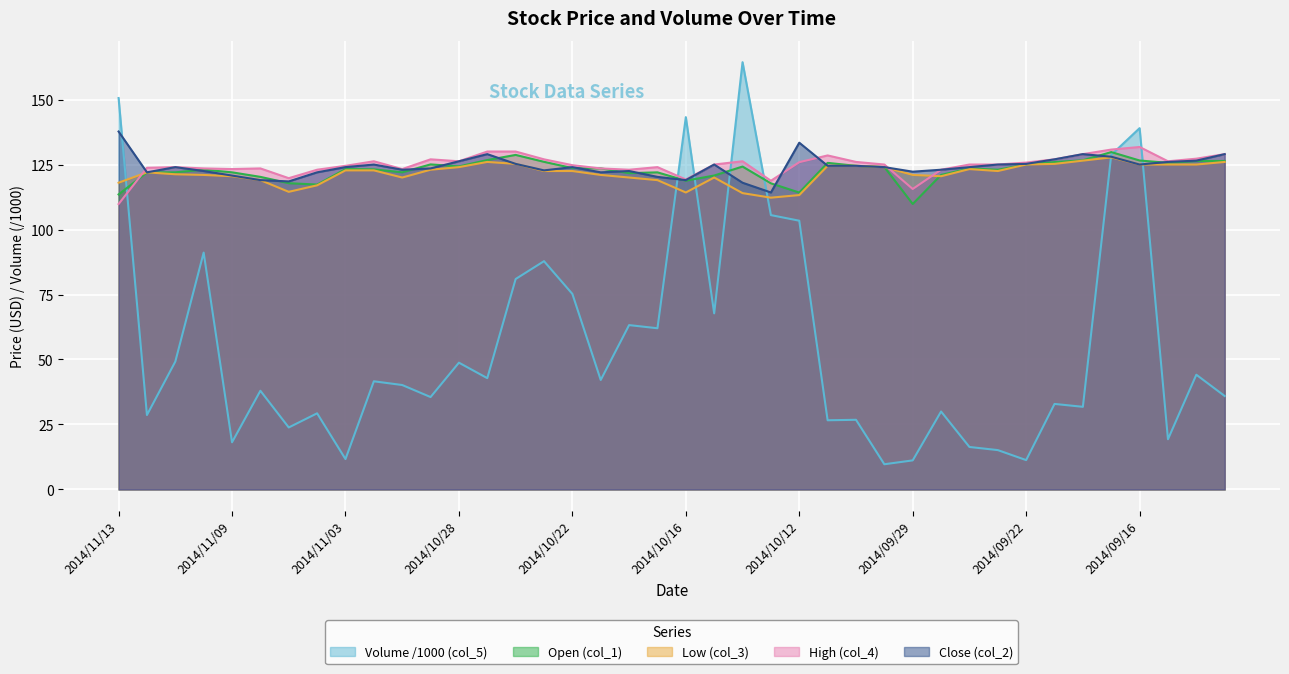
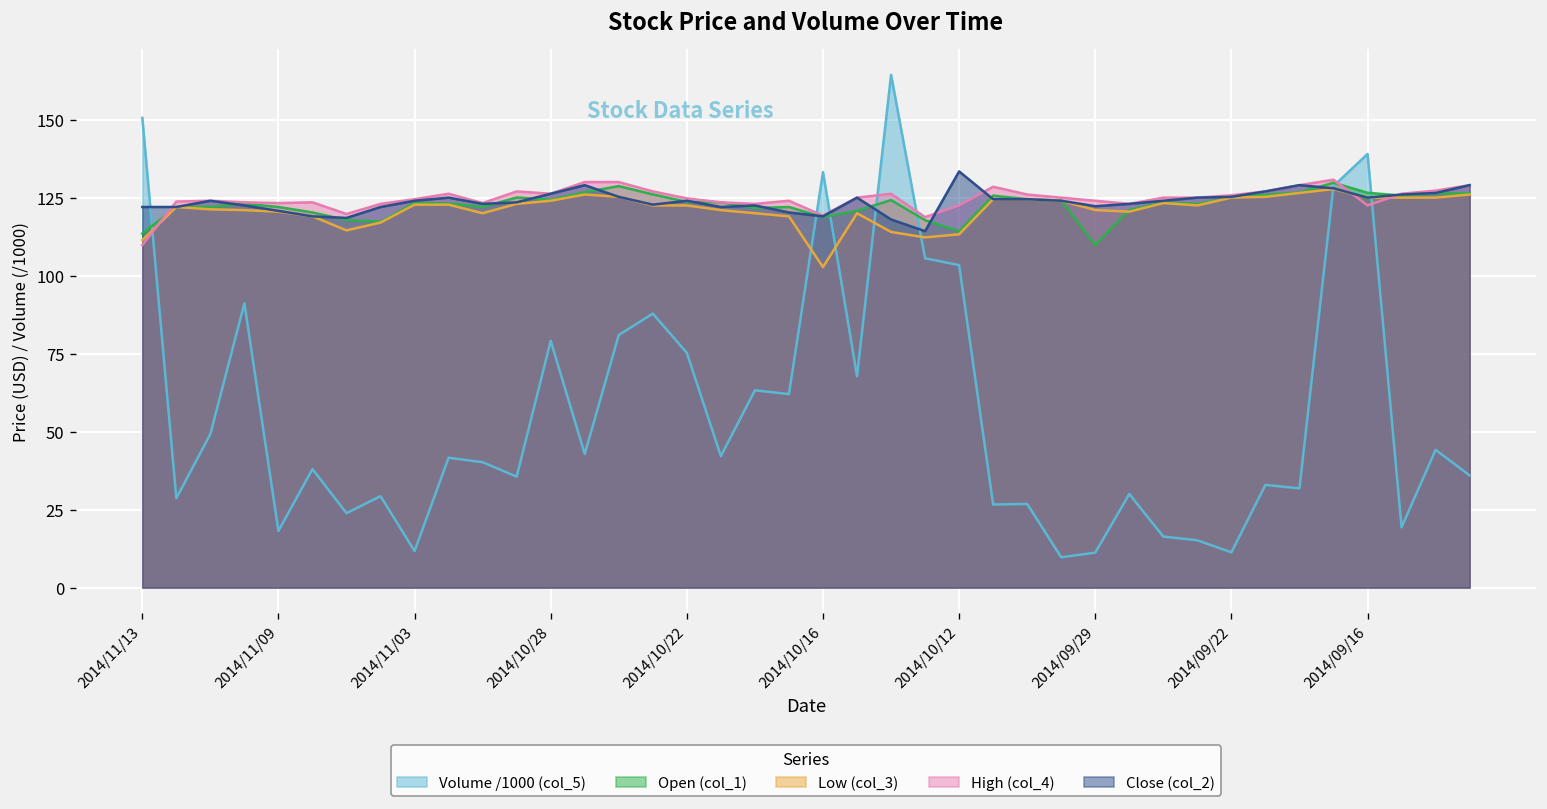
  {
    "Volume /1000 (col_5)": {
      "2014/11/13": 151,
      "2014/11/09": 18,
      "2014/11/03": 12,
-     "2014/10/28": 49,
+     "2014/10/28": 79,
      "2014/10/22": 75,
-     "2014/10/16": 143,
+     "2014/10/16": 133,
      "2014/10/12": 103,
      "2014/09/29": 11,
      "2014/09/22": 11,
      "2014/09/16": 139
    },
    "Open (col_1)": {
      "2014/11/13": 114,
      "2014/11/09": 122,
      "2014/09/29": 110,
      "2014/09/16": 127
    },
    "Low (col_3)": {
-     "2014/11/13": 118,
+     "2014/11/13": 111,
      "2014/10/22": 123,
-     "2014/10/16": 114,
+     "2014/10/16": 103,
      "2014/09/29": 121
    },
    "High (col_4)": {
      "2014/11/13": 110,
      "2014/11/09": 123,
-     "2014/10/12": 126,
-     "2014/09/29": 116,
-     "2014/09/16": 132
+     "2014/10/12": 123,
+     "2014/09/29": 124,
+     "2014/09/16": 123
    },
    "Close (col_2)": {
-     "2014/11/13": 138,
+     "2014/11/13": 122,
      "2014/10/12": 133,
      "2014/09/29": 122
    }
  }
